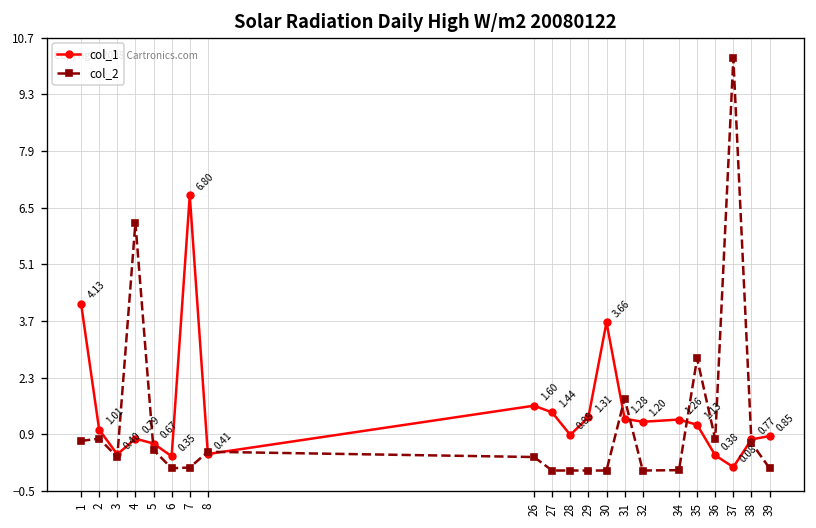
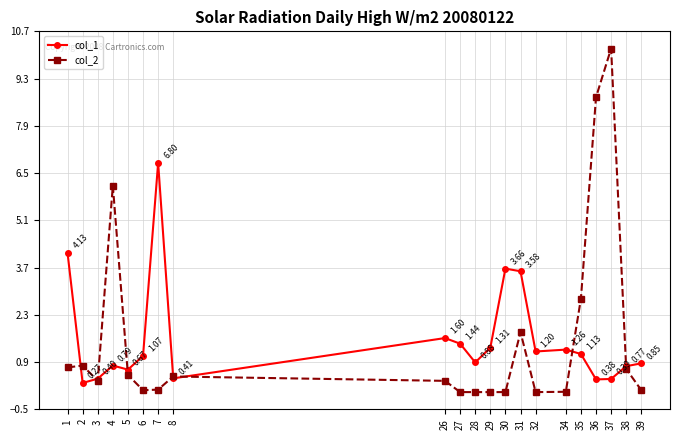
  {
    "col_1": {
      "1": 4.13,
-     "2": 1.01,
+     "2": 0.27,
      "4": 0.79,
-     "6": 0.35,
+     "6": 1.07,
      "7": 6.80,
      "26": 1.60,
      "27": 1.44,
      "29": 1.31,
      "30": 3.66,
-     "31": 1.28,
+     "31": 3.58,
      "32": 1.20,
      "34": 1.26,
      "35": 1.13,
-     "37": 0.08,
+     "37": 0.39,
      "39": 0.85
    },
    "col_2": {
      "1": 0.7,
      "2": 0.8,
      "4": 6.1,
      "5": 0.5,
      "6": 0.1,
      "7": 0.1,
      "26": 0.3,
      "27": 0.0,
      "28": 0.0,
      "29": 0.0,
      "30": 0.0,
      "31": 1.8,
      "32": 0.0,
      "34": 0.0,
      "35": 2.8,
-     "36": 0.8,
+     "36": 8.7,
      "37": 10.2,
      "39": 0.1
    }
  }
